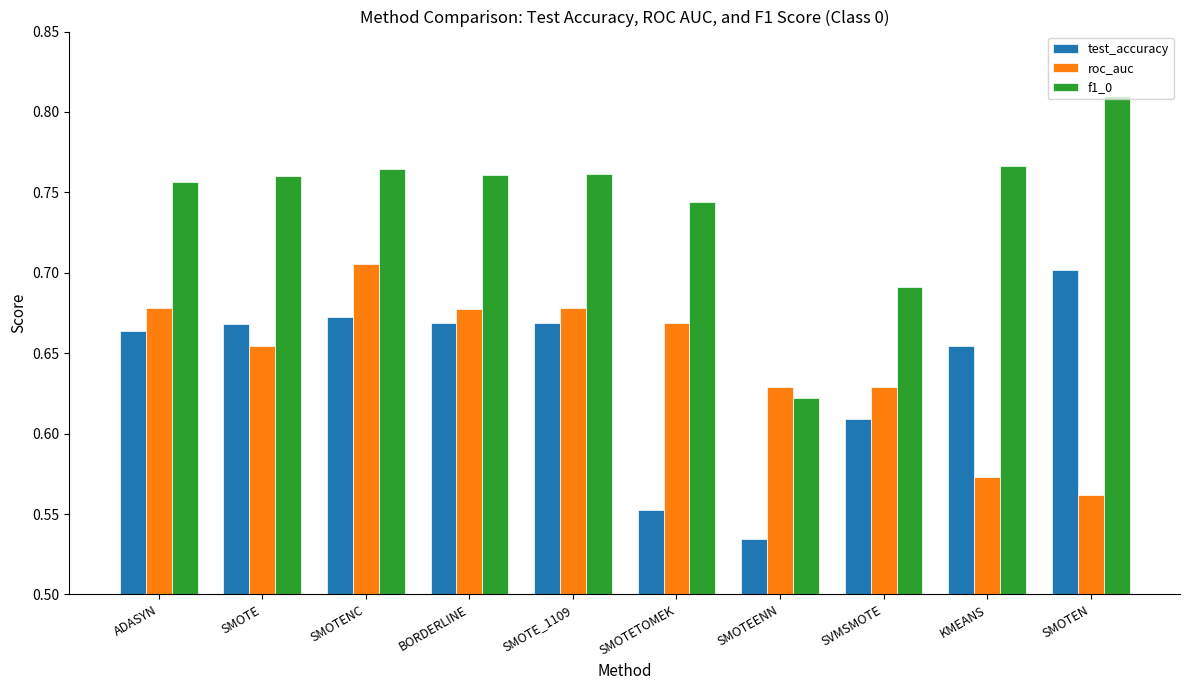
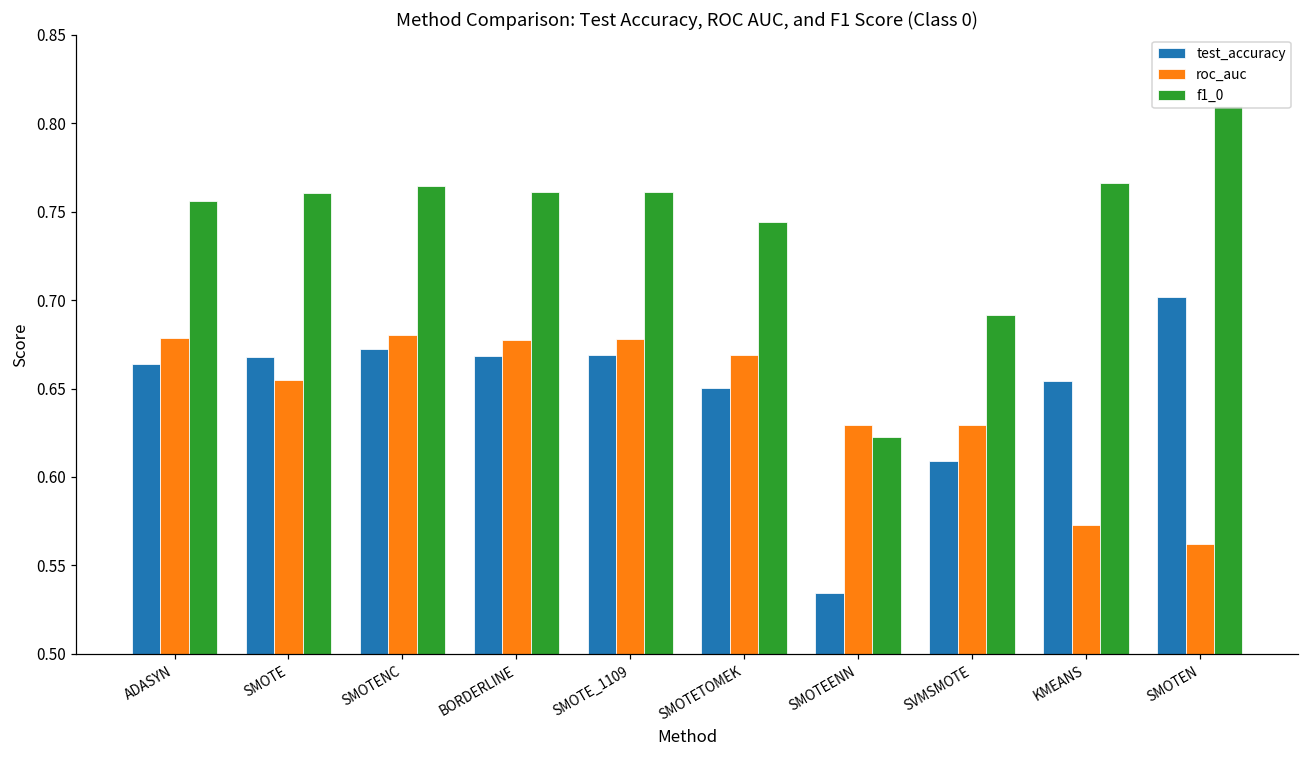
  {
    "test_accuracy": {
      "ADASYN": 0.664,
      "SMOTE": 0.668,
      "SMOTENC": 0.673,
      "BORDERLINE": 0.669,
      "SMOTE_1109": 0.669,
-     "SMOTETOMEK": 0.552,
+     "SMOTETOMEK": 0.651,
      "SMOTEENN": 0.535,
      "SVMSMOTE": 0.609,
      "KMEANS": 0.655,
      "SMOTEN": 0.702
    },
    "roc_auc": {
      "ADASYN": 0.678,
      "SMOTE": 0.655,
-     "SMOTENC": 0.705,
+     "SMOTENC": 0.680,
      "BORDERLINE": 0.678,
      "SMOTE_1109": 0.678,
      "SMOTETOMEK": 0.669,
      "SMOTEENN": 0.629,
      "SVMSMOTE": 0.629,
      "KMEANS": 0.573,
      "SMOTEN": 0.562
    },
    "f1_0": {
      "ADASYN": 0.756,
      "SMOTE": 0.760,
      "SMOTENC": 0.764,
      "BORDERLINE": 0.761,
      "SMOTE_1109": 0.761,
      "SMOTETOMEK": 0.744,
      "SMOTEENN": 0.622,
      "SVMSMOTE": 0.691,
      "KMEANS": 0.766
    }
  }
